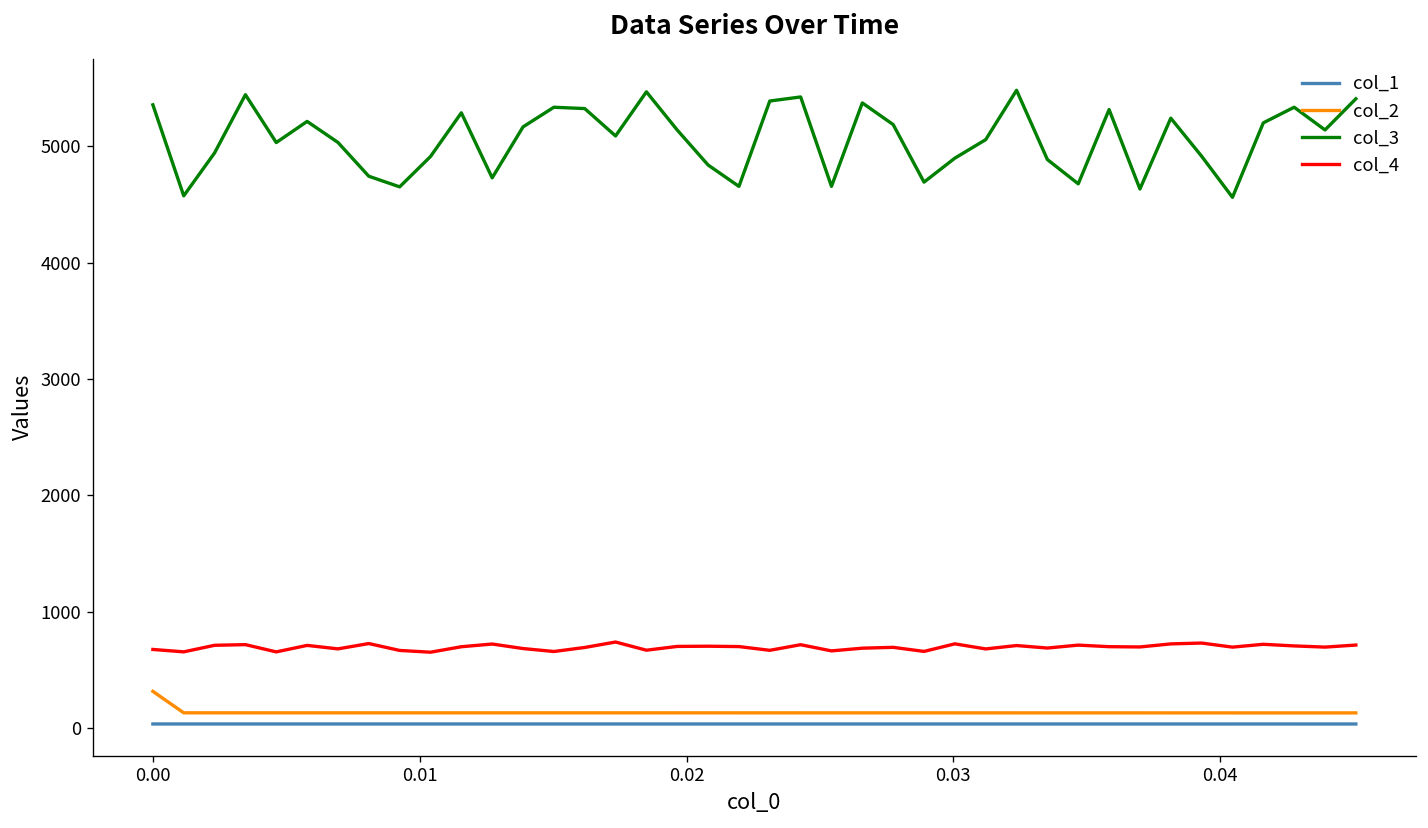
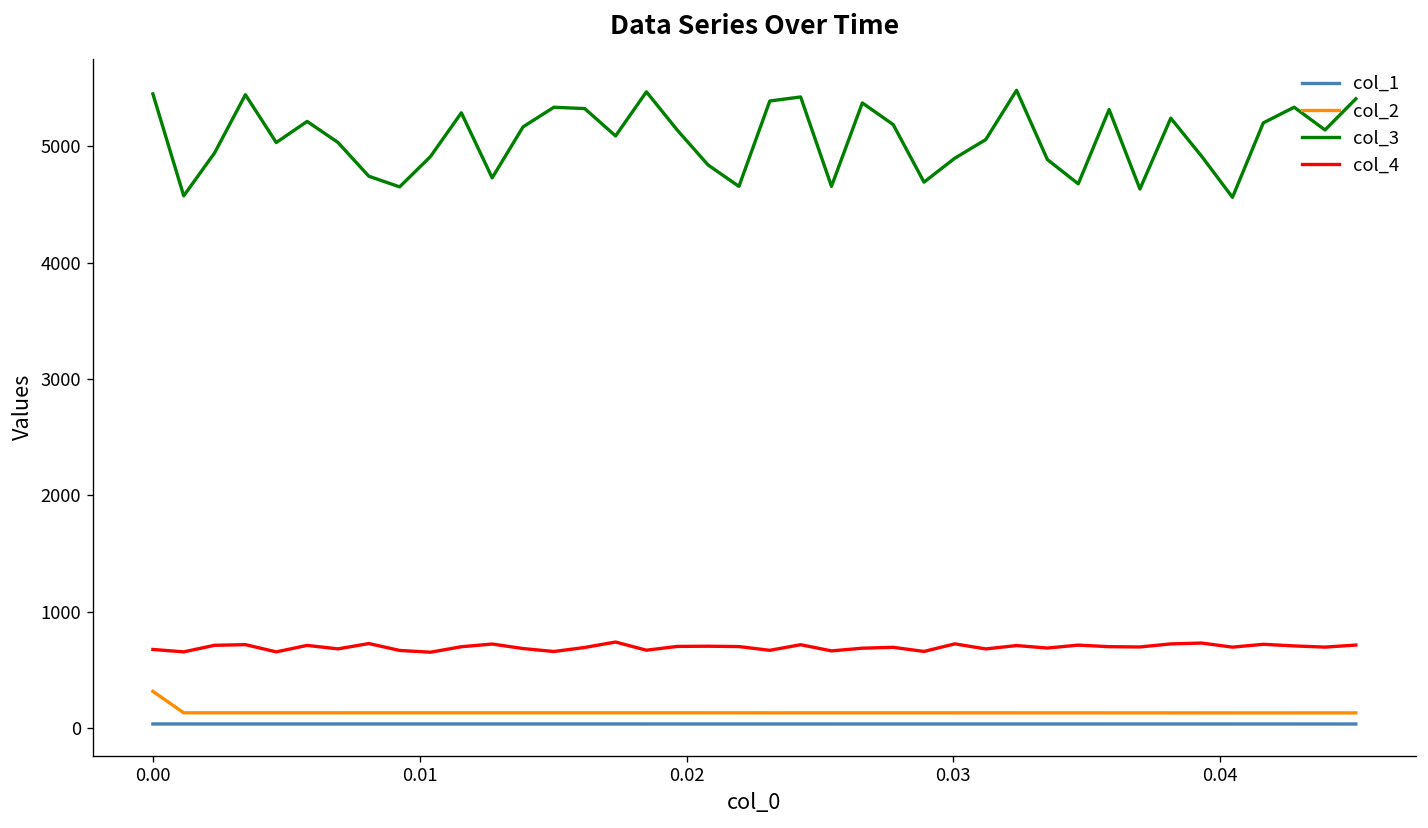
  {
    "col_1": {
      "0.00": 0
    },
    "col_2": {
      "0.00": 300
    },
    "col_3": {
-     "0.00": 5400
+     "0.00": 5500
    },
    "col_4": {
      "0.00": 700
    }
  }
